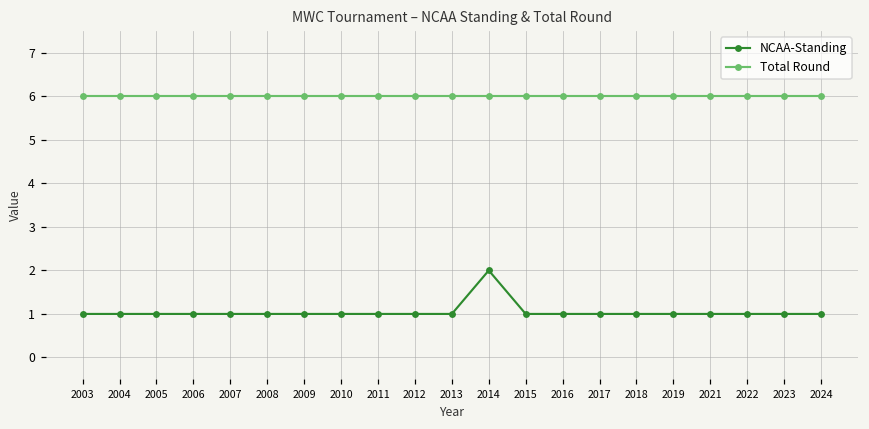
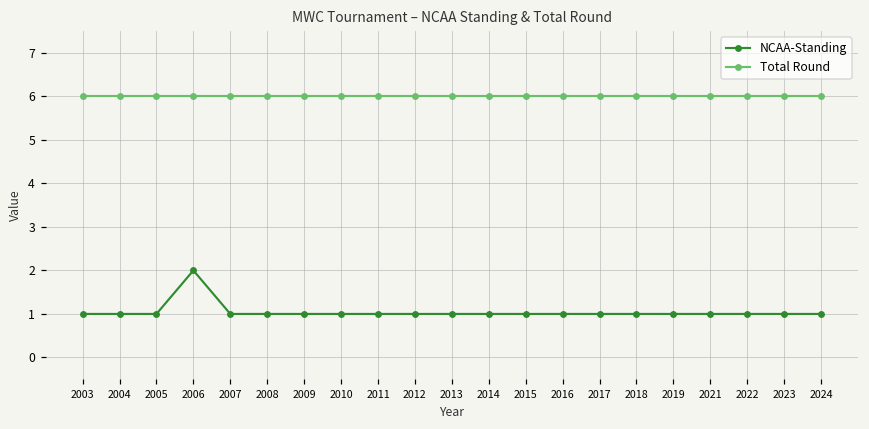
  {
    "NCAA-Standing": {
      "2003": 1,
      "2004": 1,
      "2005": 1,
-     "2006": 1,
+     "2006": 2,
      "2007": 1,
      "2008": 1,
      "2009": 1,
      "2010": 1,
      "2011": 1,
      "2012": 1,
      "2013": 1,
-     "2014": 2,
+     "2014": 1,
      "2015": 1,
      "2016": 1,
      "2017": 1,
      "2018": 1,
      "2019": 1,
      "2021": 1,
      "2022": 1,
      "2023": 1,
      "2024": 1
    },
    "Total Round": {
      "2003": 6,
      "2004": 6,
      "2005": 6,
      "2006": 6,
      "2007": 6,
      "2008": 6,
      "2009": 6,
      "2010": 6,
      "2011": 6,
      "2012": 6,
      "2013": 6,
      "2014": 6,
      "2015": 6,
      "2016": 6,
      "2017": 6,
      "2018": 6,
      "2019": 6,
      "2021": 6,
      "2022": 6,
      "2023": 6,
      "2024": 6
    }
  }
